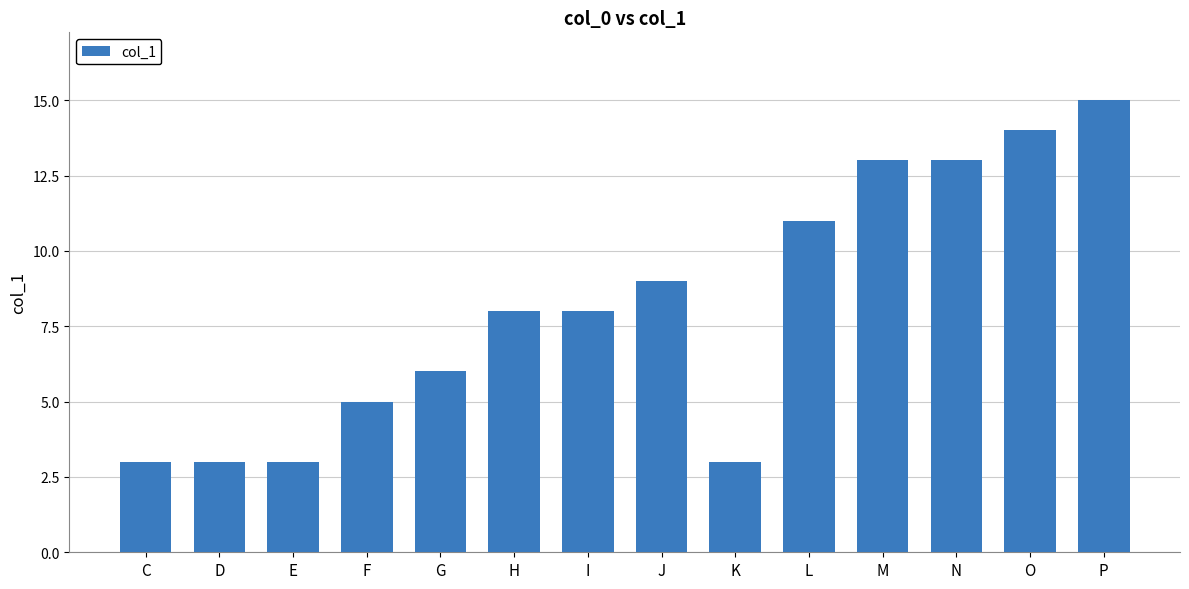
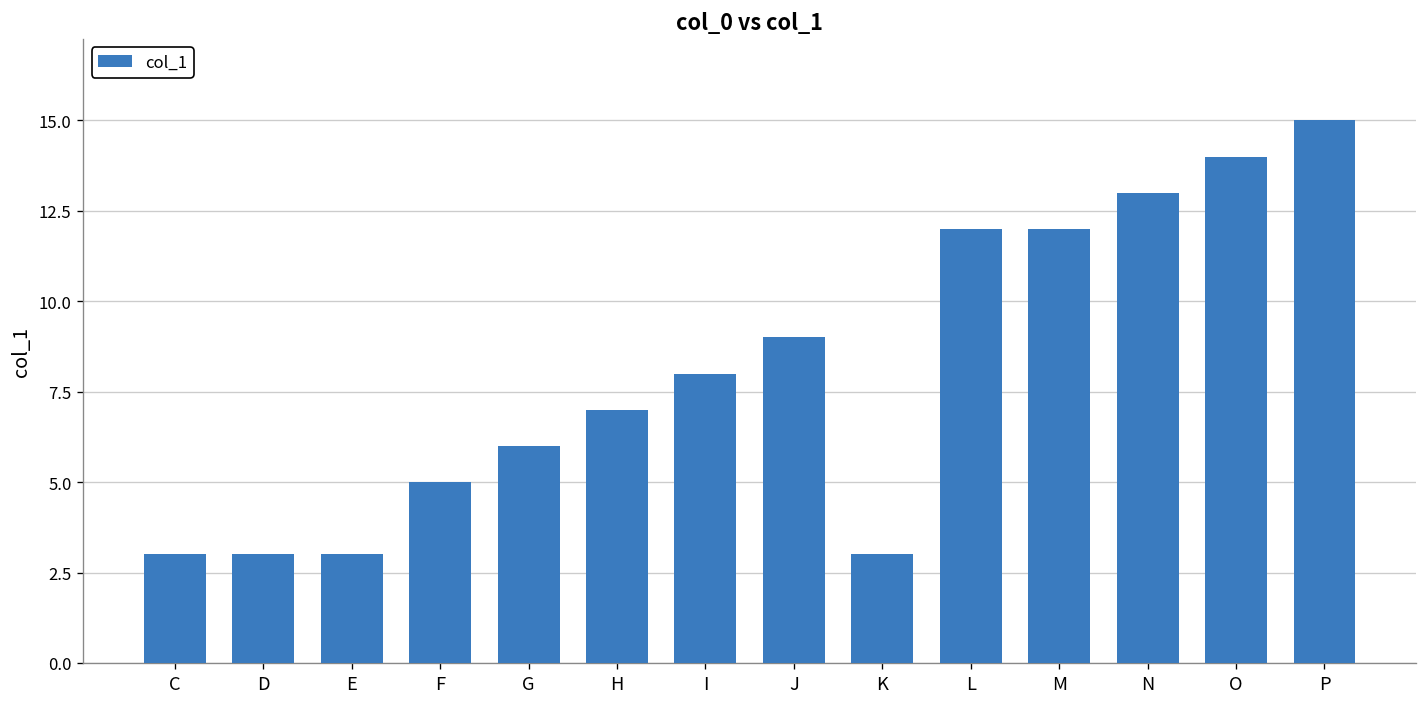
  {
    "C": 3,
    "D": 3,
    "E": 3,
    "F": 5,
    "G": 6,
-   "H": 8,
+   "H": 7,
    "I": 8,
    "J": 9,
    "K": 3,
-   "L": 11,
-   "M": 13,
+   "L": 12,
+   "M": 12,
    "N": 13,
    "O": 14,
    "P": 15
  }
